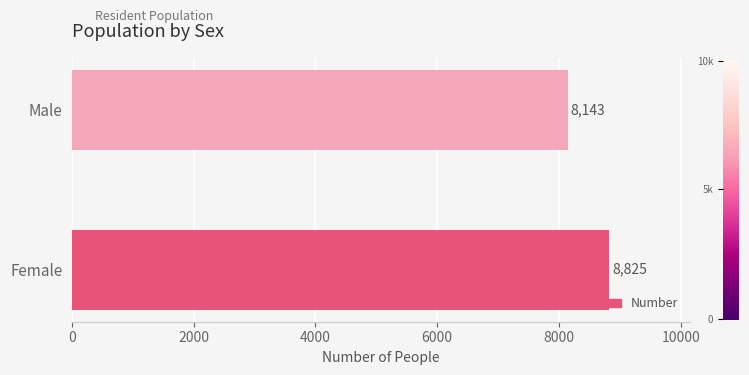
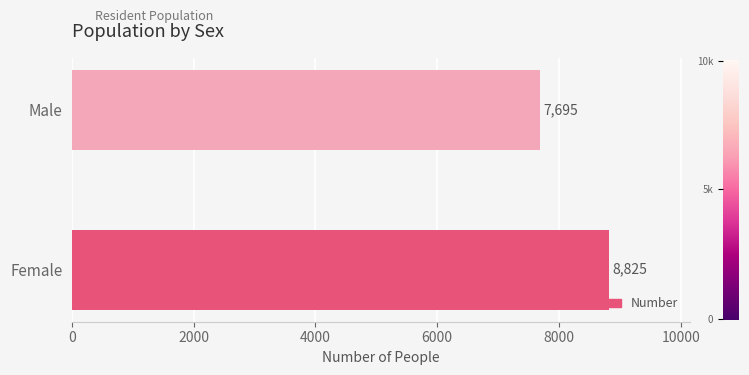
  {
-   "Male": "8,143",
+   "Male": "7,695",
    "Female": "8,825"
  }
